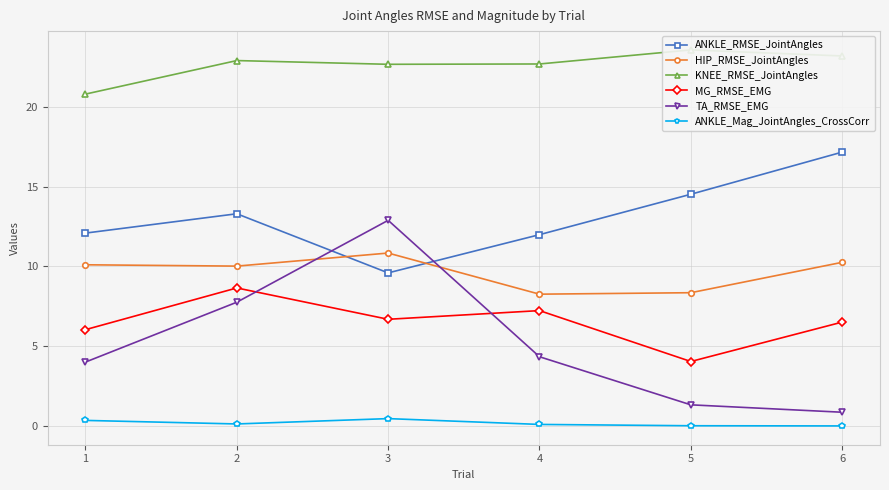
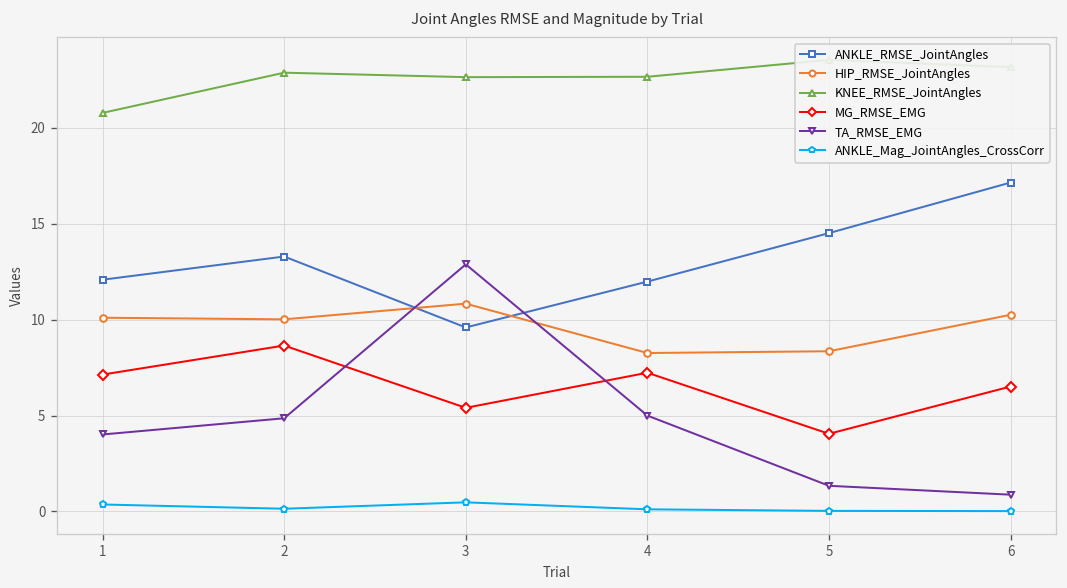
  {
    "ANKLE_RMSE_JointAngles": {
      "1": 12.1,
      "2": 13.3,
      "3": 9.6,
      "4": 12.0,
      "5": 14.5,
      "6": 17.2
    },
    "HIP_RMSE_JointAngles": {
      "1": 10.1,
      "2": 10.0,
      "3": 10.8,
      "4": 8.3,
      "5": 8.4,
      "6": 10.3
    },
    "KNEE_RMSE_JointAngles": {
      "1": 20.8,
      "2": 22.9,
      "3": 22.6,
      "4": 22.7
    },
    "MG_RMSE_EMG": {
-     "1": 6.0,
+     "1": 7.1,
      "2": 8.7,
-     "3": 6.7,
+     "3": 5.4,
      "4": 7.2,
      "5": 4.0,
      "6": 6.5
    },
    "TA_RMSE_EMG": {
      "1": 4.0,
-     "2": 7.8,
+     "2": 4.9,
      "3": 12.9,
-     "4": 4.3,
+     "4": 5.0,
      "5": 1.3,
      "6": 0.9
    },
    "ANKLE_Mag_JointAngles_CrossCorr": {
      "1": 0.4,
      "2": 0.1,
      "3": 0.5,
      "4": 0.1,
      "5": 0.0,
      "6": 0.0
    }
  }
